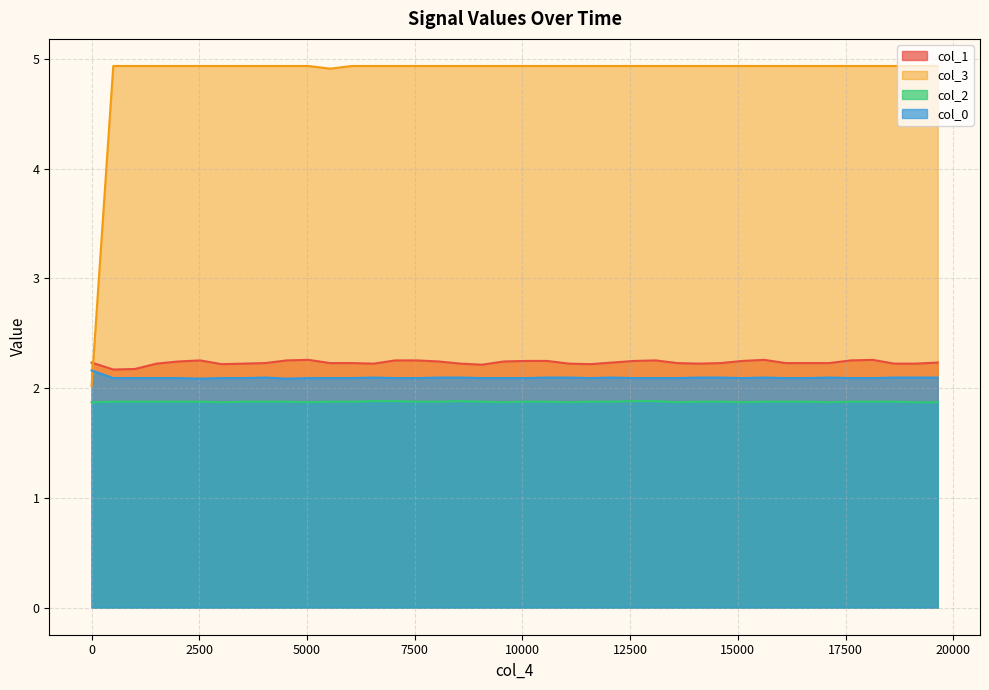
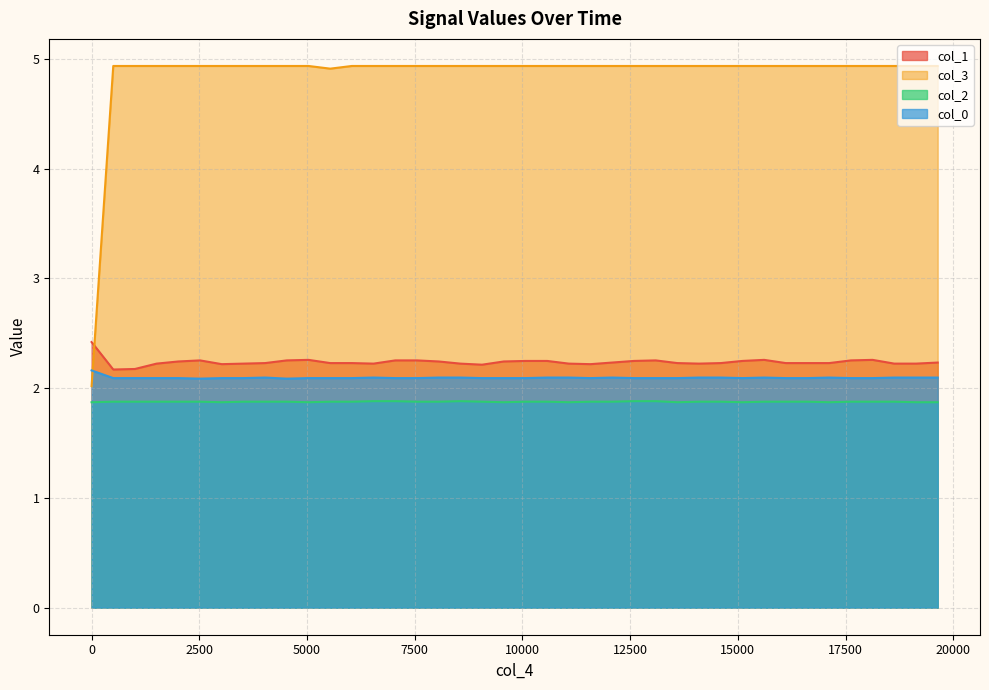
  {
    "col_1": {
-     "0": 2.23
+     "0": 2.42
    },
    "col_3": {
      "0": 2.02
    },
    "col_2": {
      "0": 1.87
    },
    "col_0": {
      "0": 2.16
    }
  }
